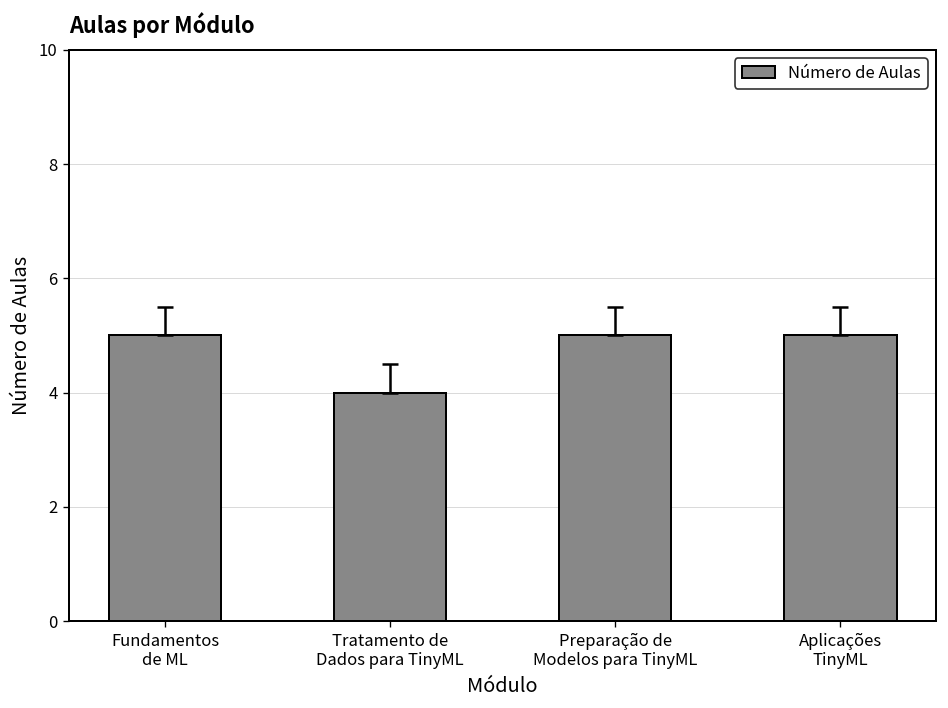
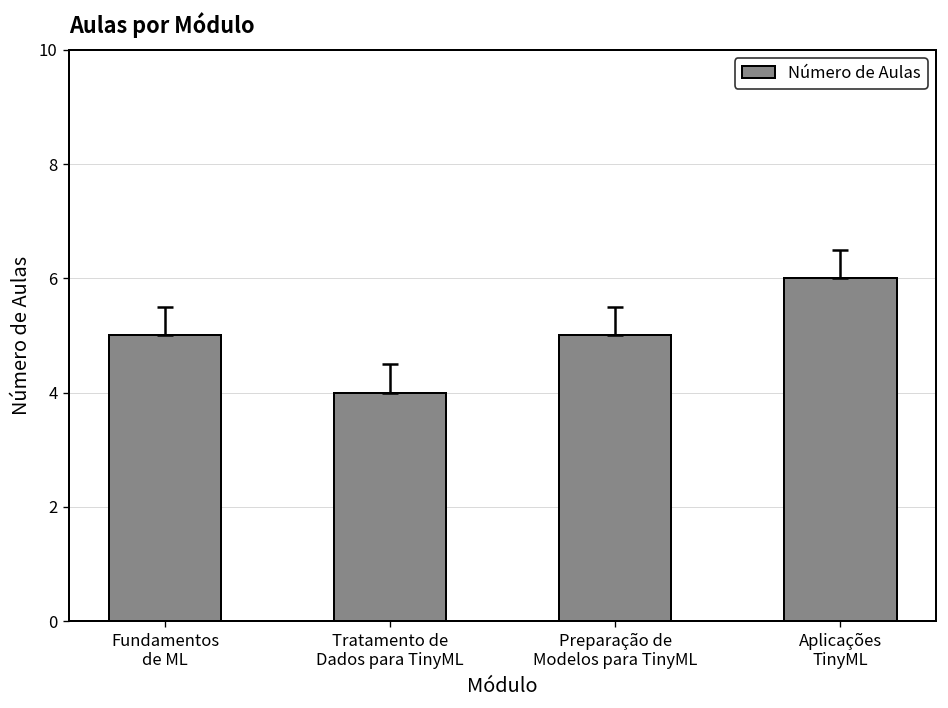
  {
    "Número de Aulas": {
      "Fundamentos de ML": 5,
      "Tratamento de Dados para TinyML": 4,
      "Preparação de Modelos para TinyML": 5,
-     "Aplicações TinyML": 5
+     "Aplicações TinyML": 6
    }
  }
